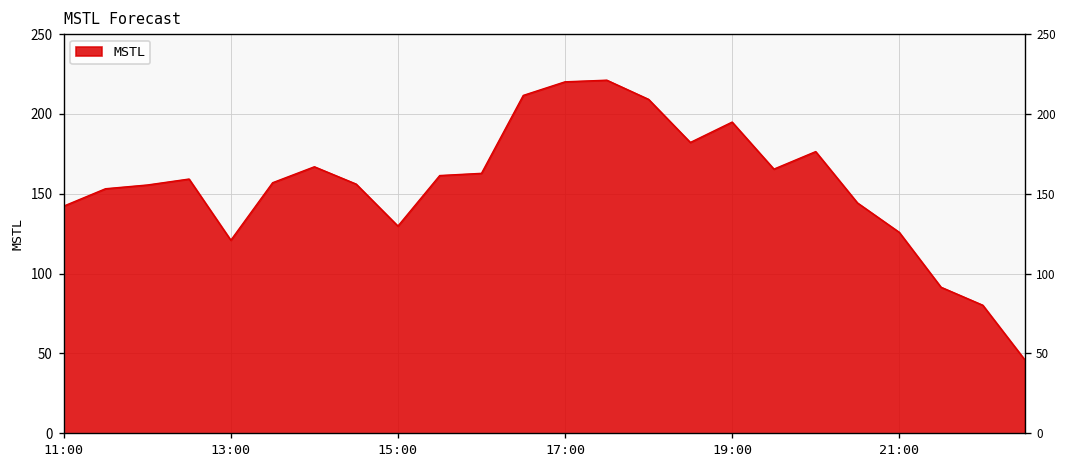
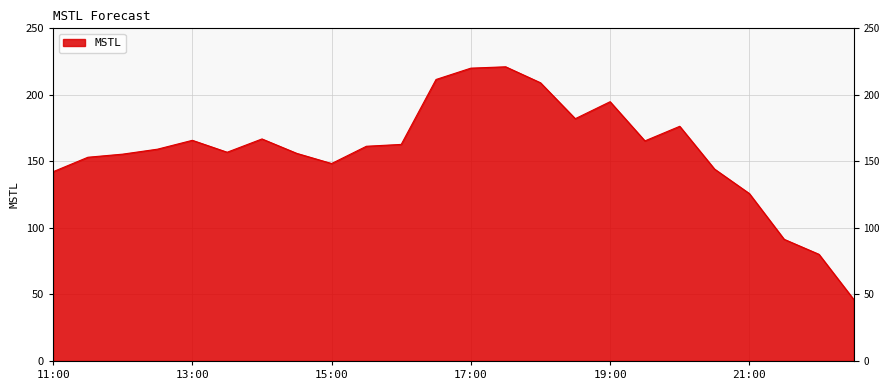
  {
    "11:00": 142,
-   "13:00": 121,
-   "15:00": 130,
+   "13:00": 166,
+   "15:00": 148,
    "17:00": 220,
    "19:00": 195,
    "21:00": 126
  }
